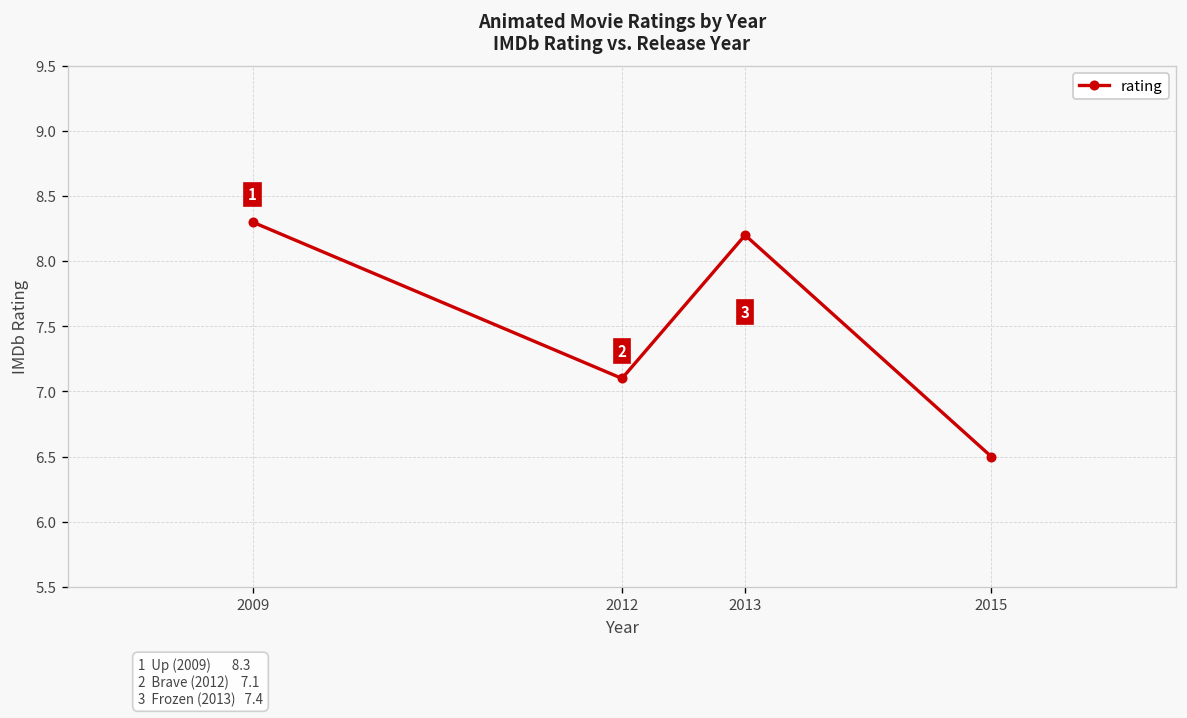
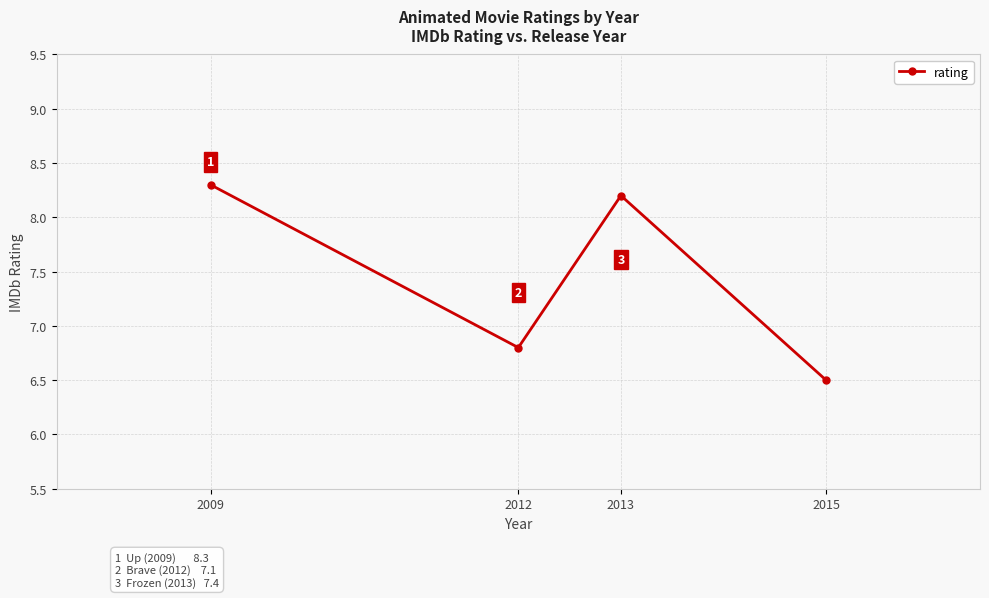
  {
-   "2012": 7.1,
+   "2012": 6.8,
    "2013": 8.2,
    "2015": 6.5
  }
